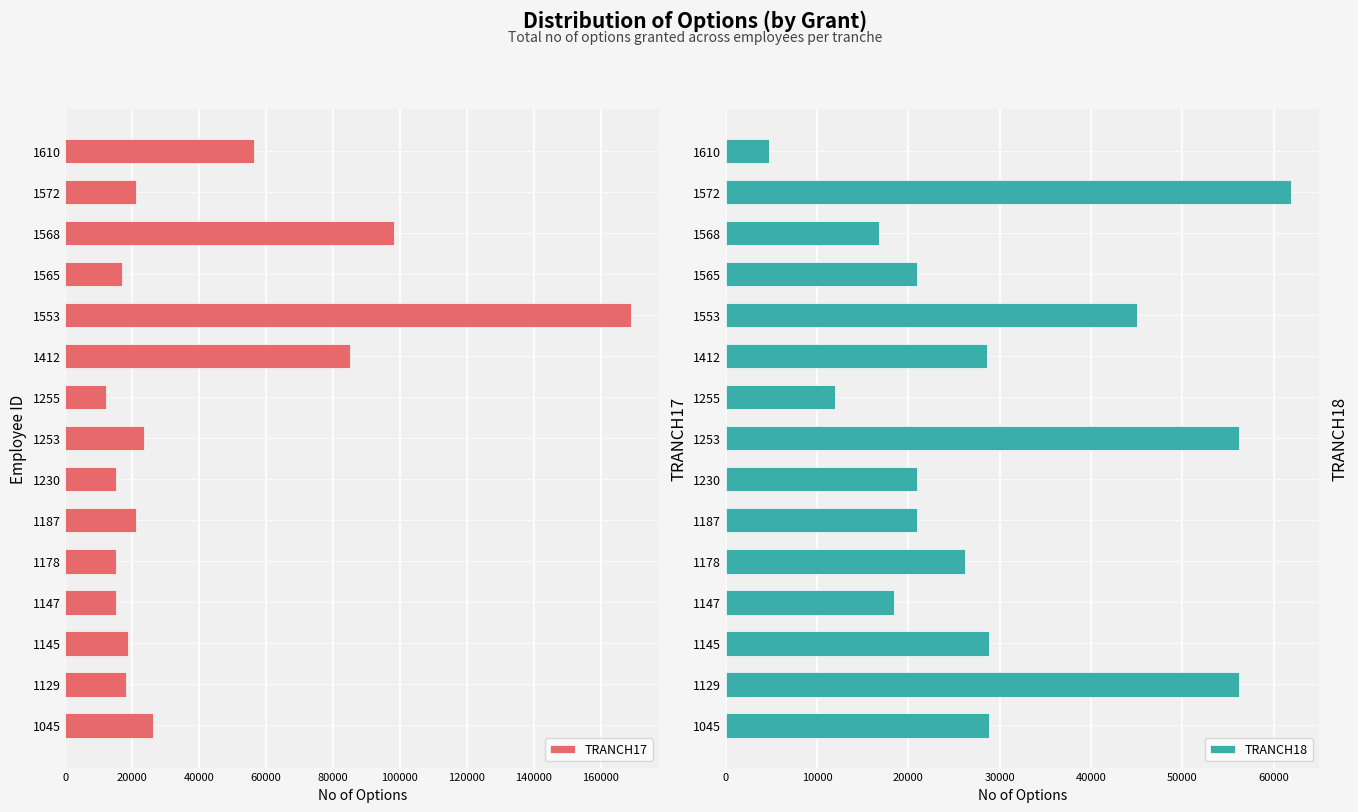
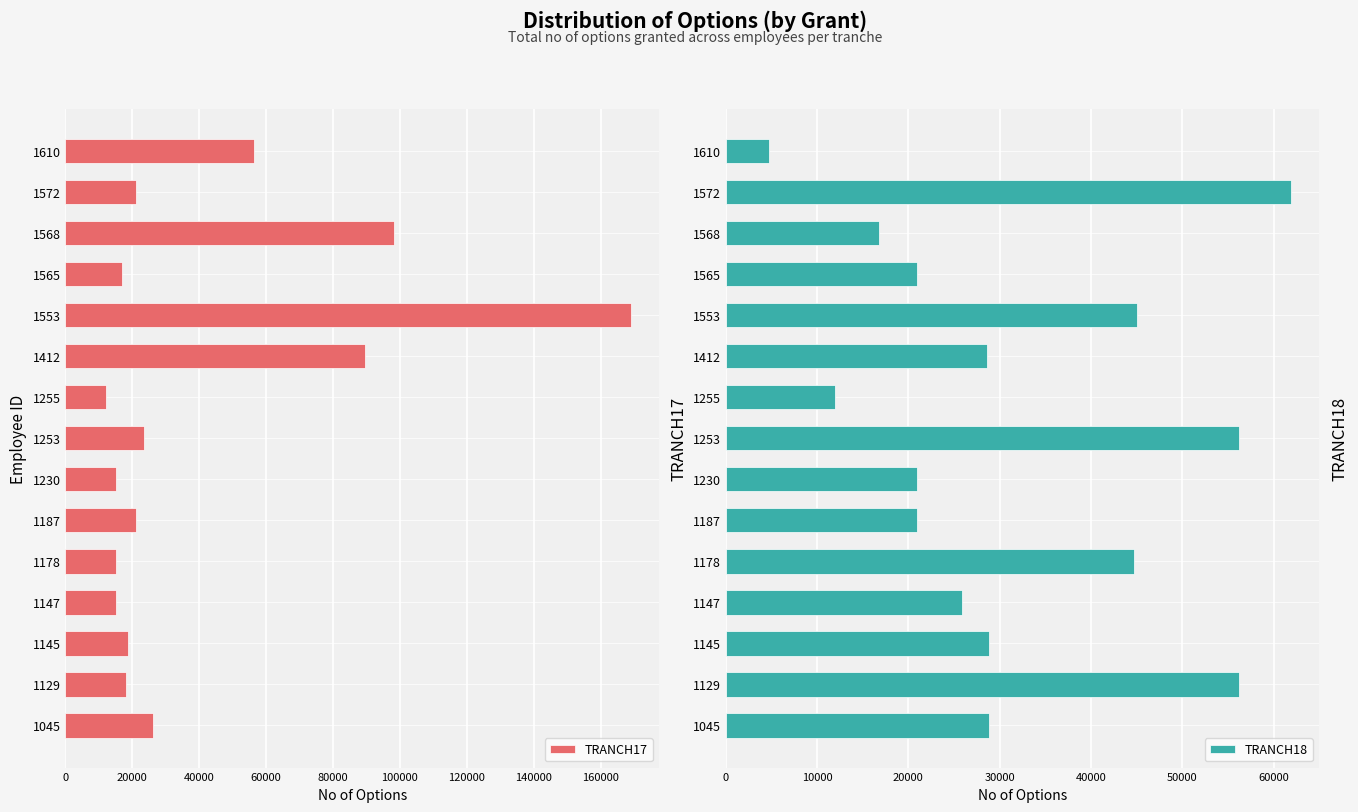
  {
    "TRANCH17": {
      "1610": 56000,
      "1572": 21000,
      "1568": 98000,
      "1565": 17000,
      "1553": 169000,
-     "1412": 85000,
+     "1412": 90000,
      "1255": 12000,
      "1253": 24000,
      "1230": 15000,
      "1187": 21000,
      "1178": 15000,
      "1147": 15000,
      "1145": 19000,
      "1129": 18000,
      "1045": 26000
    },
    "TRANCH18": {
      "1610": 5000,
      "1572": 62000,
      "1568": 17000,
      "1565": 21000,
      "1553": 45000,
      "1412": 29000,
      "1255": 12000,
      "1253": 56000,
      "1230": 21000,
      "1187": 21000,
-     "1178": 26000,
-     "1147": 18000,
+     "1178": 45000,
+     "1147": 26000,
      "1145": 29000,
      "1129": 56000,
      "1045": 29000
    }
  }
